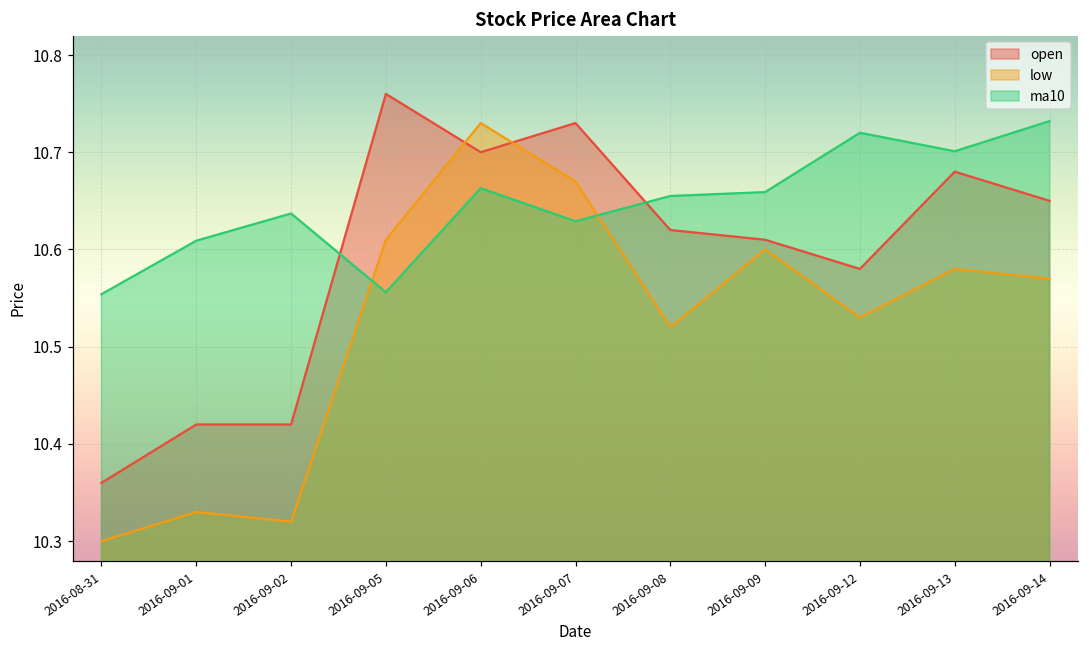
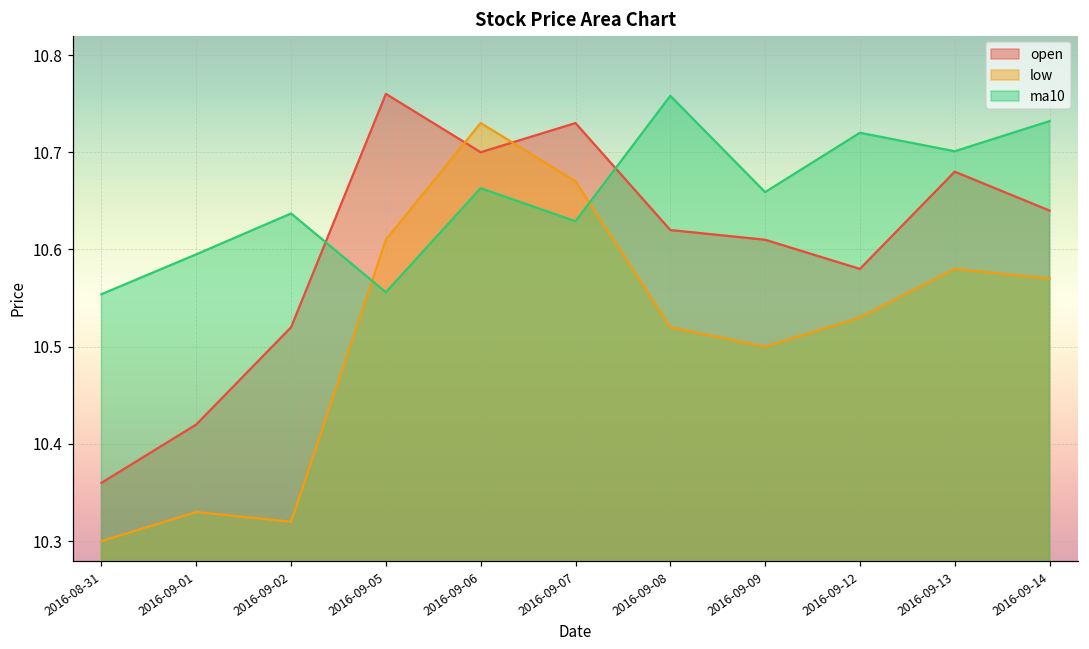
  {
    "open": {
      "2016-08-31": 10.36,
      "2016-09-01": 10.42,
-     "2016-09-02": 10.42,
+     "2016-09-02": 10.52,
      "2016-09-05": 10.76,
      "2016-09-06": 10.70,
      "2016-09-07": 10.73,
      "2016-09-08": 10.62,
      "2016-09-09": 10.61,
      "2016-09-12": 10.58,
      "2016-09-13": 10.68,
-     "2016-09-14": 10.65
+     "2016-09-14": 10.64
    },
    "low": {
      "2016-08-31": 10.3,
      "2016-09-01": 10.33,
      "2016-09-02": 10.32,
      "2016-09-05": 10.61,
      "2016-09-06": 10.73,
      "2016-09-07": 10.67,
      "2016-09-08": 10.52,
-     "2016-09-09": 10.6,
+     "2016-09-09": 10.5,
      "2016-09-12": 10.53,
      "2016-09-13": 10.58,
      "2016-09-14": 10.57
    },
    "ma10": {
      "2016-08-31": 10.55,
-     "2016-09-01": 10.61,
+     "2016-09-01": 10.60,
      "2016-09-02": 10.64,
      "2016-09-05": 10.56,
      "2016-09-06": 10.66,
      "2016-09-07": 10.63,
-     "2016-09-08": 10.66,
+     "2016-09-08": 10.76,
      "2016-09-09": 10.66,
      "2016-09-12": 10.72,
      "2016-09-13": 10.70,
      "2016-09-14": 10.73
    }
  }
